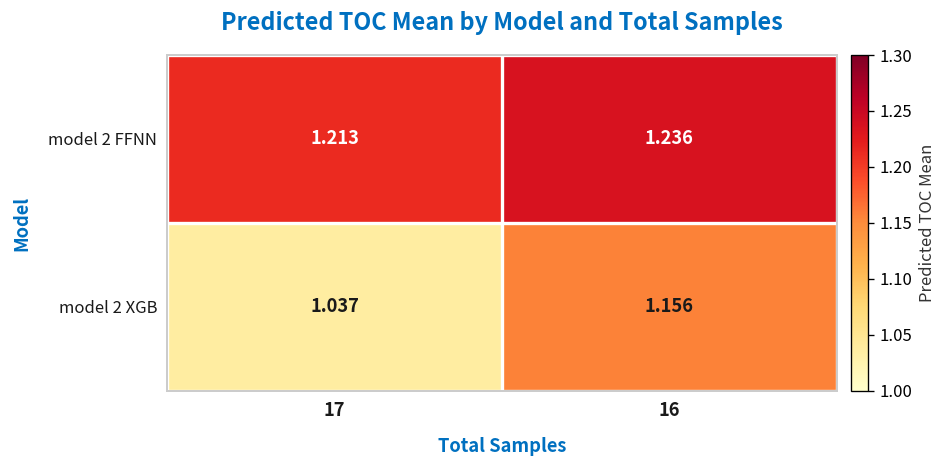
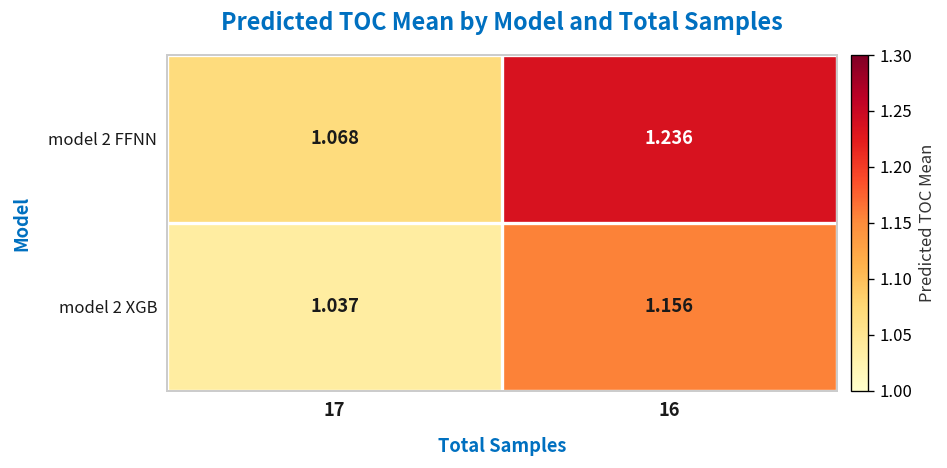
  {
    "model 2 FFNN": {
-     "17": 1.213,
+     "17": 1.068,
      "16": 1.236
    },
    "model 2 XGB": {
      "17": 1.037,
      "16": 1.156
    }
  }
